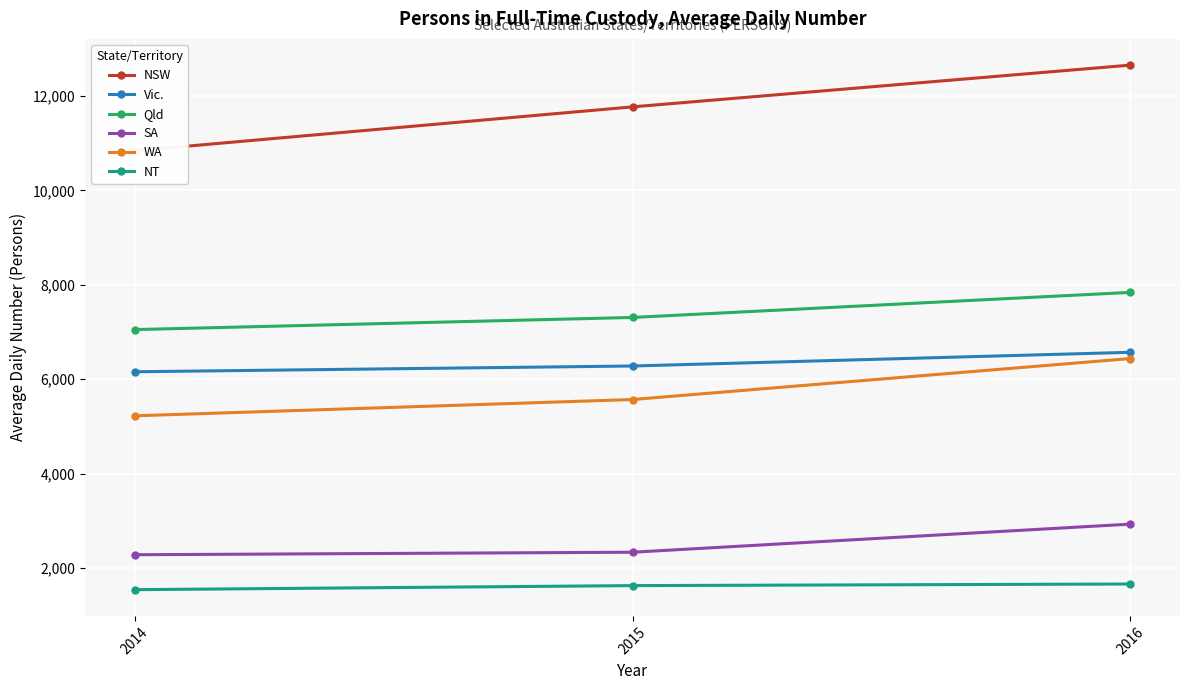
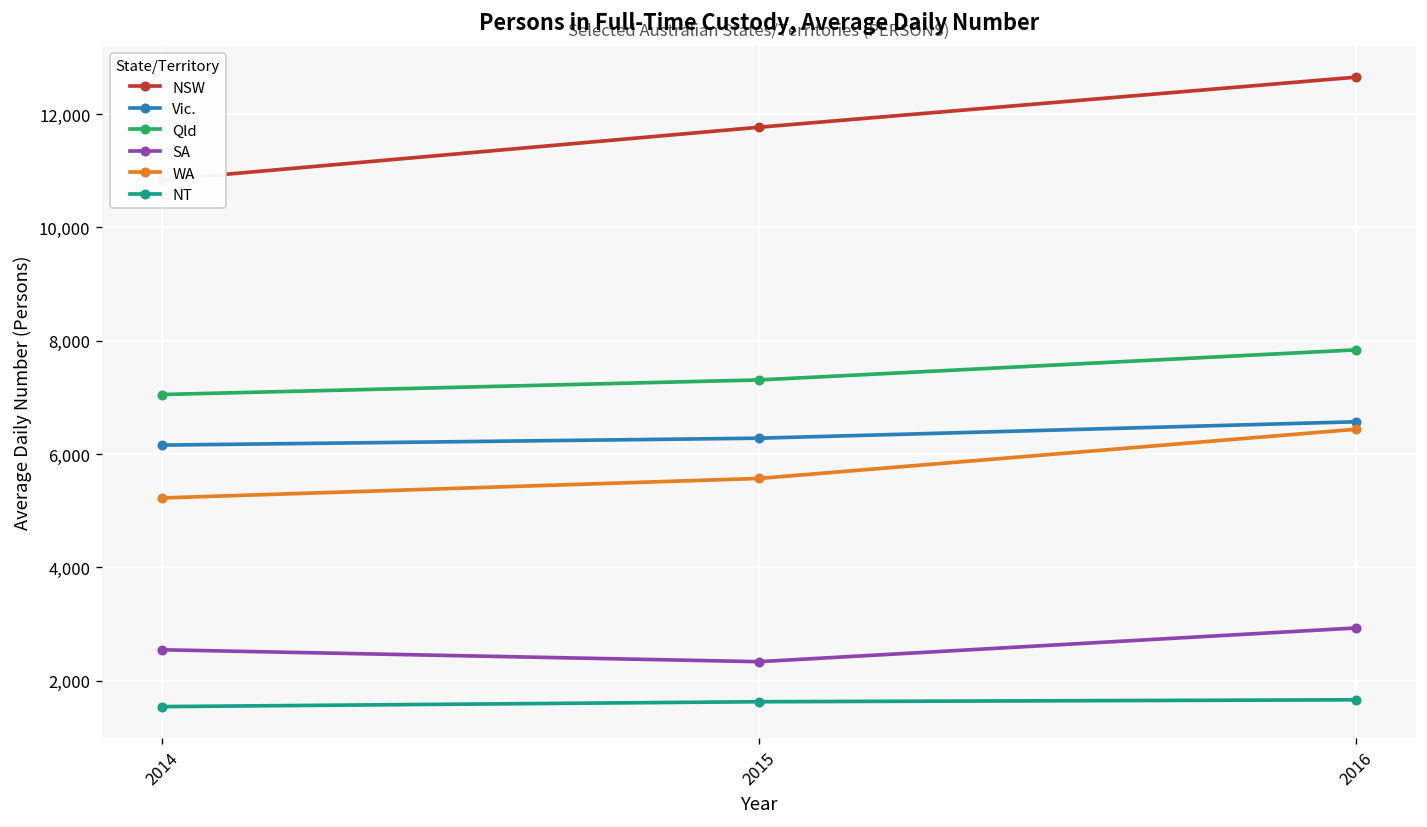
  {
    "NSW": {
      "2015": "11,800",
      "2016": "12,700"
    },
    "Vic.": {
      "2014": "6,200",
      "2015": "6,300",
      "2016": "6,600"
    },
    "SA": {
-     "2014": "2,300",
+     "2014": "2,500",
      "2015": "2,300",
      "2016": "2,900"
    },
    "WA": {
      "2014": "5,200",
      "2015": "5,600",
      "2016": "6,400"
    }
  }
